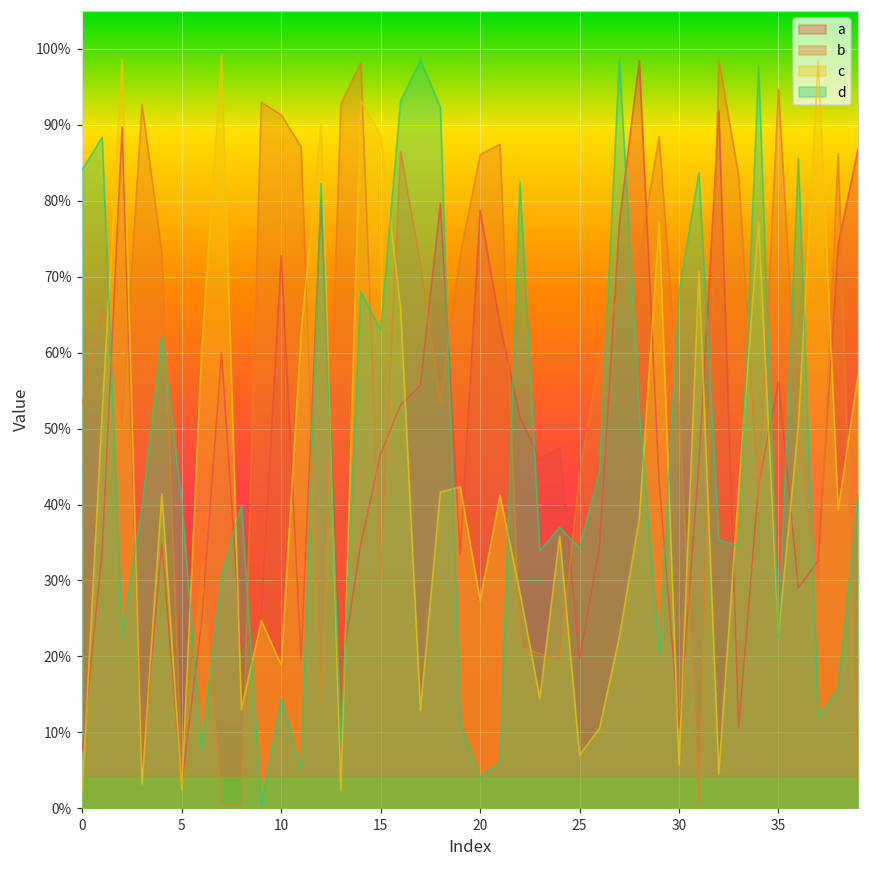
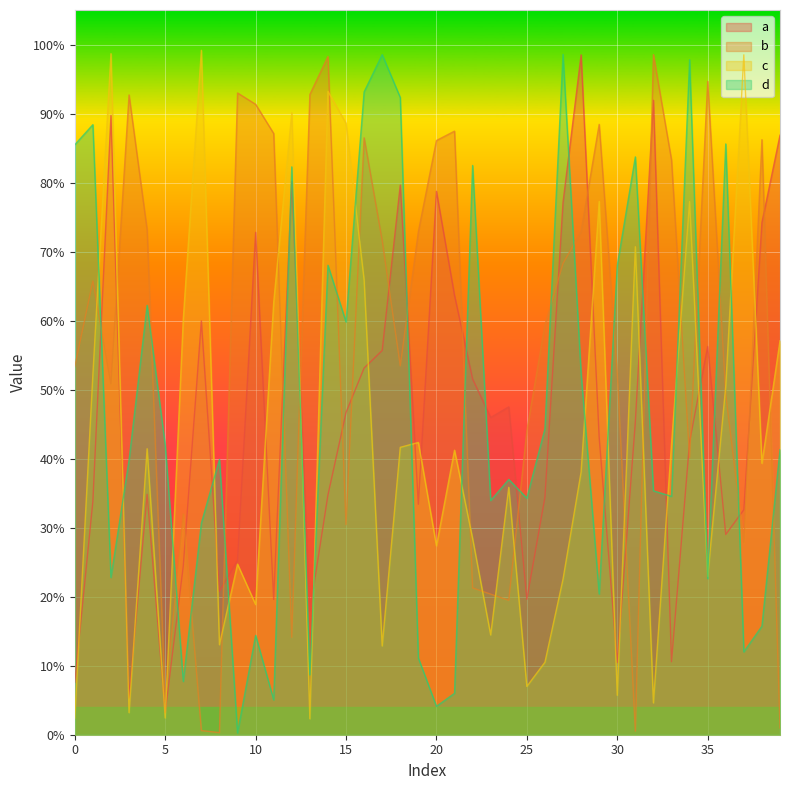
  {
    "d": {
-     "0": "84%",
-     "5": "40%",
+     "0": "85%",
+     "5": "42%",
      "10": "14%",
-     "15": "63%",
+     "15": "60%",
      "20": "4%",
      "25": "34%",
      "30": "68%"
    }
  }
